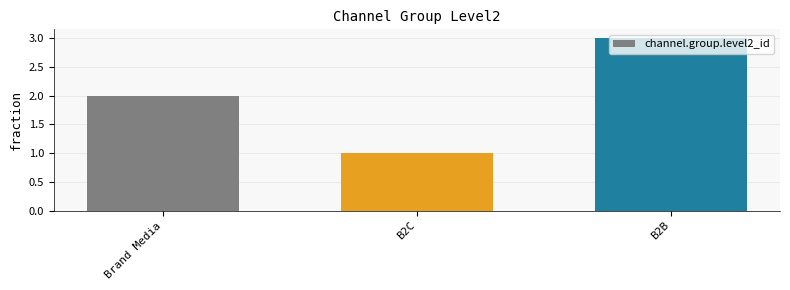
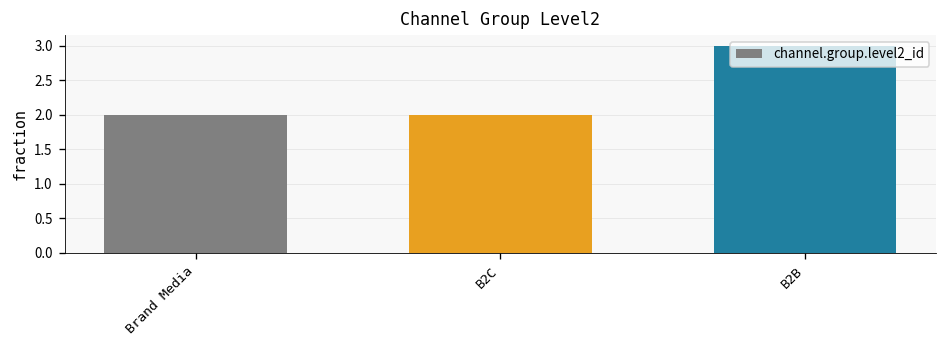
  {
    "Brand Media": 2,
-   "B2C": 1
+   "B2C": 2
  }
